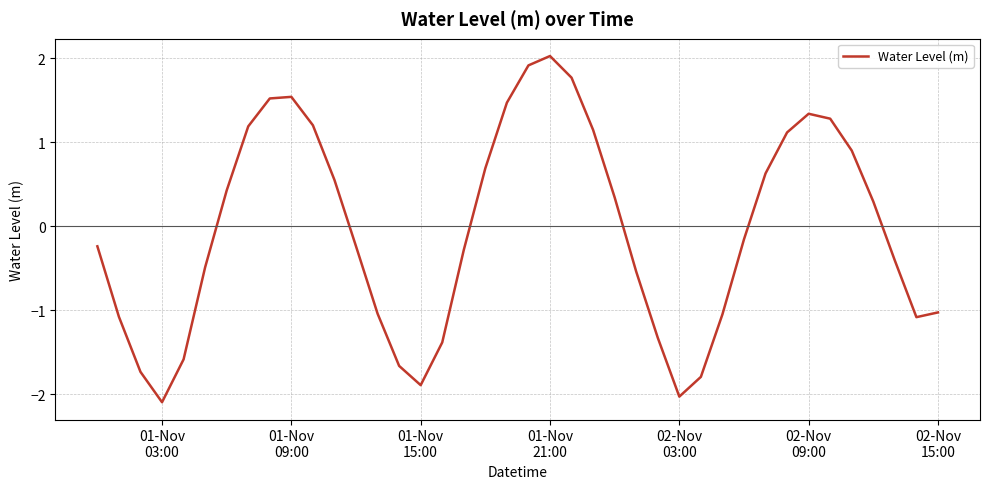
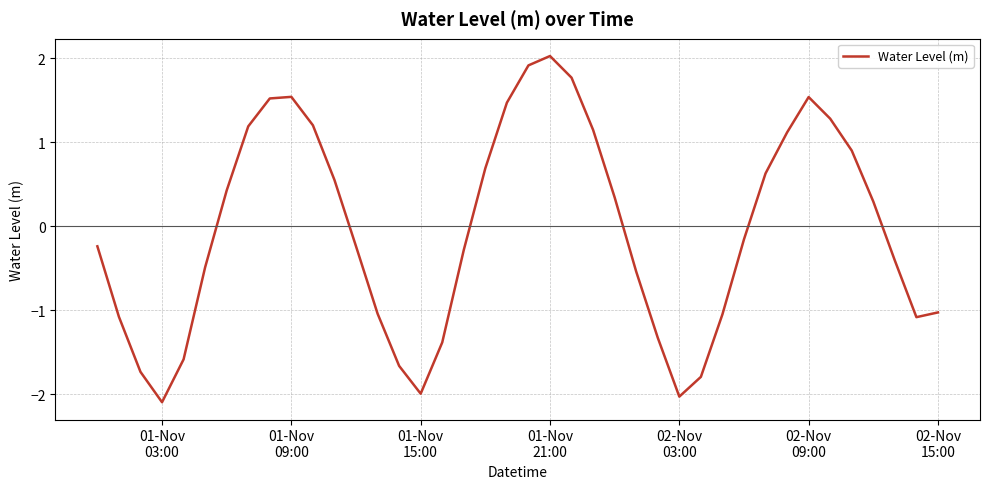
  {
    "01-Nov 03:00": -2.1,
    "01-Nov 09:00": 1.5,
-   "01-Nov 15:00": -1.9,
+   "01-Nov 15:00": -2.0,
    "01-Nov 21:00": 2.0,
    "02-Nov 03:00": -2.0,
-   "02-Nov 09:00": 1.3,
+   "02-Nov 09:00": 1.5,
    "02-Nov 15:00": -1.0
  }
